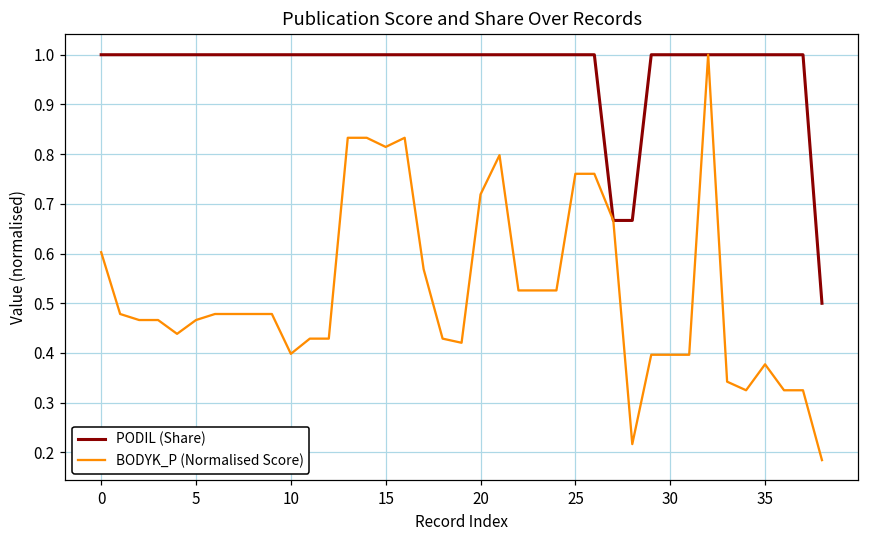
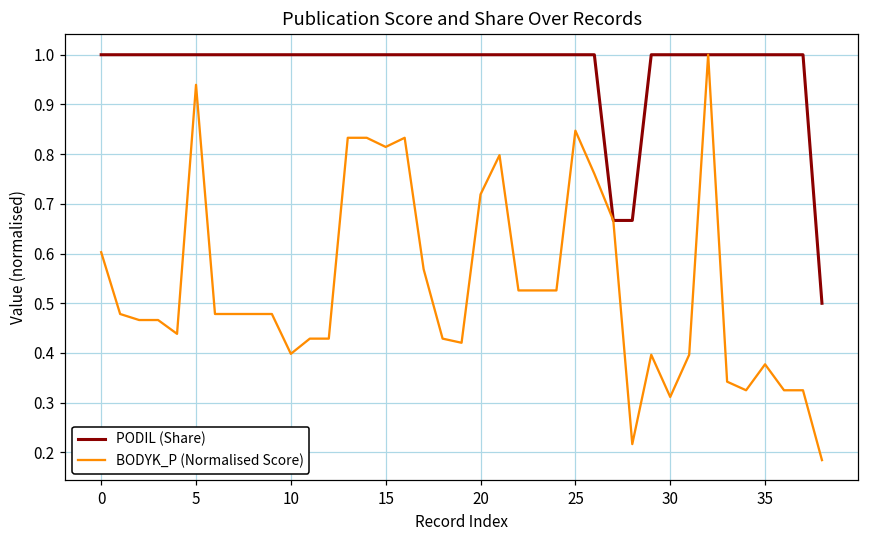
  {
    "PODIL (Share)": {
      "0": 1.00,
      "5": 1.00,
      "10": 1.00,
      "15": 1.00,
      "20": 1.00,
      "25": 1.00,
      "30": 1.00,
      "35": 1.00
    },
    "BODYK_P (Normalised Score)": {
      "0": 0.60,
-     "5": 0.47,
+     "5": 0.94,
      "10": 0.40,
      "15": 0.81,
      "20": 0.72,
-     "25": 0.76,
-     "30": 0.40,
+     "25": 0.85,
+     "30": 0.31,
      "35": 0.38
    }
  }
